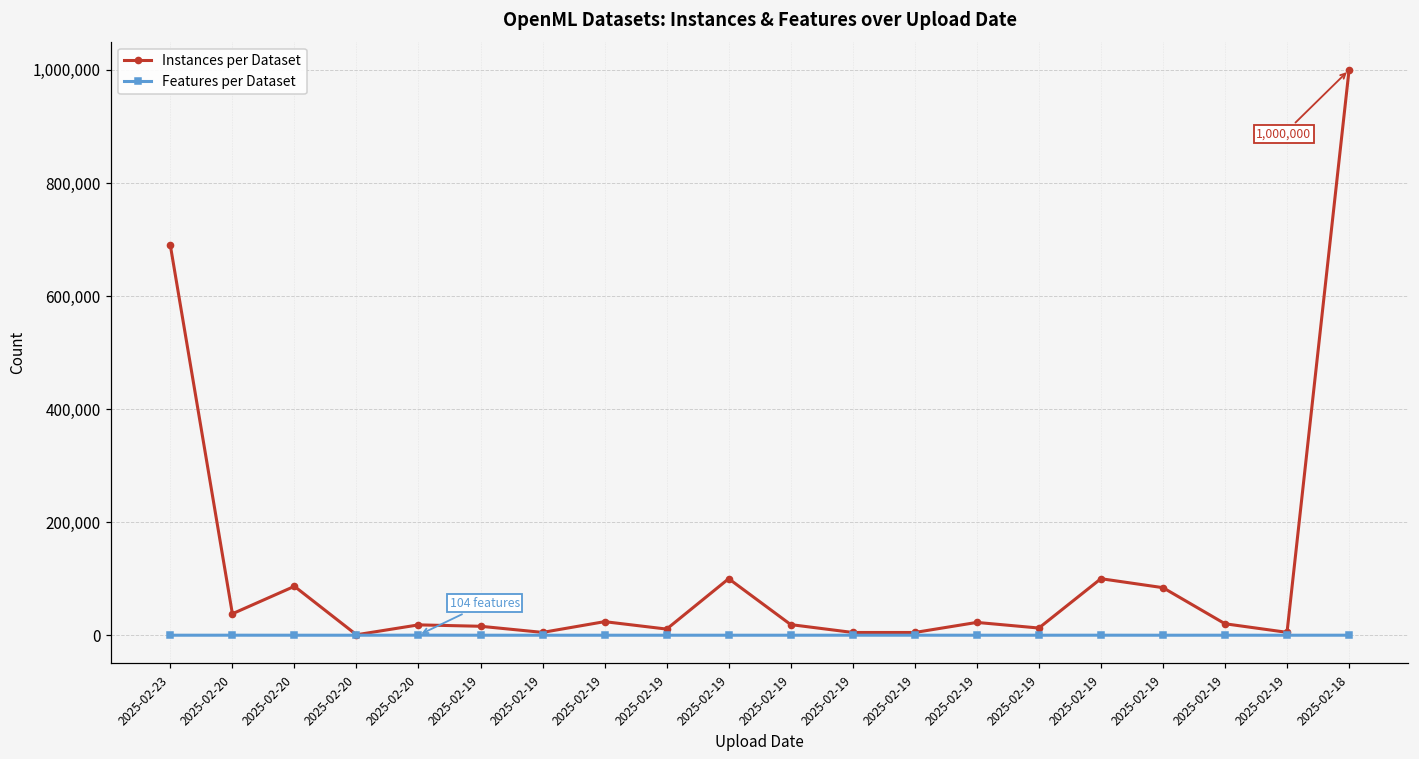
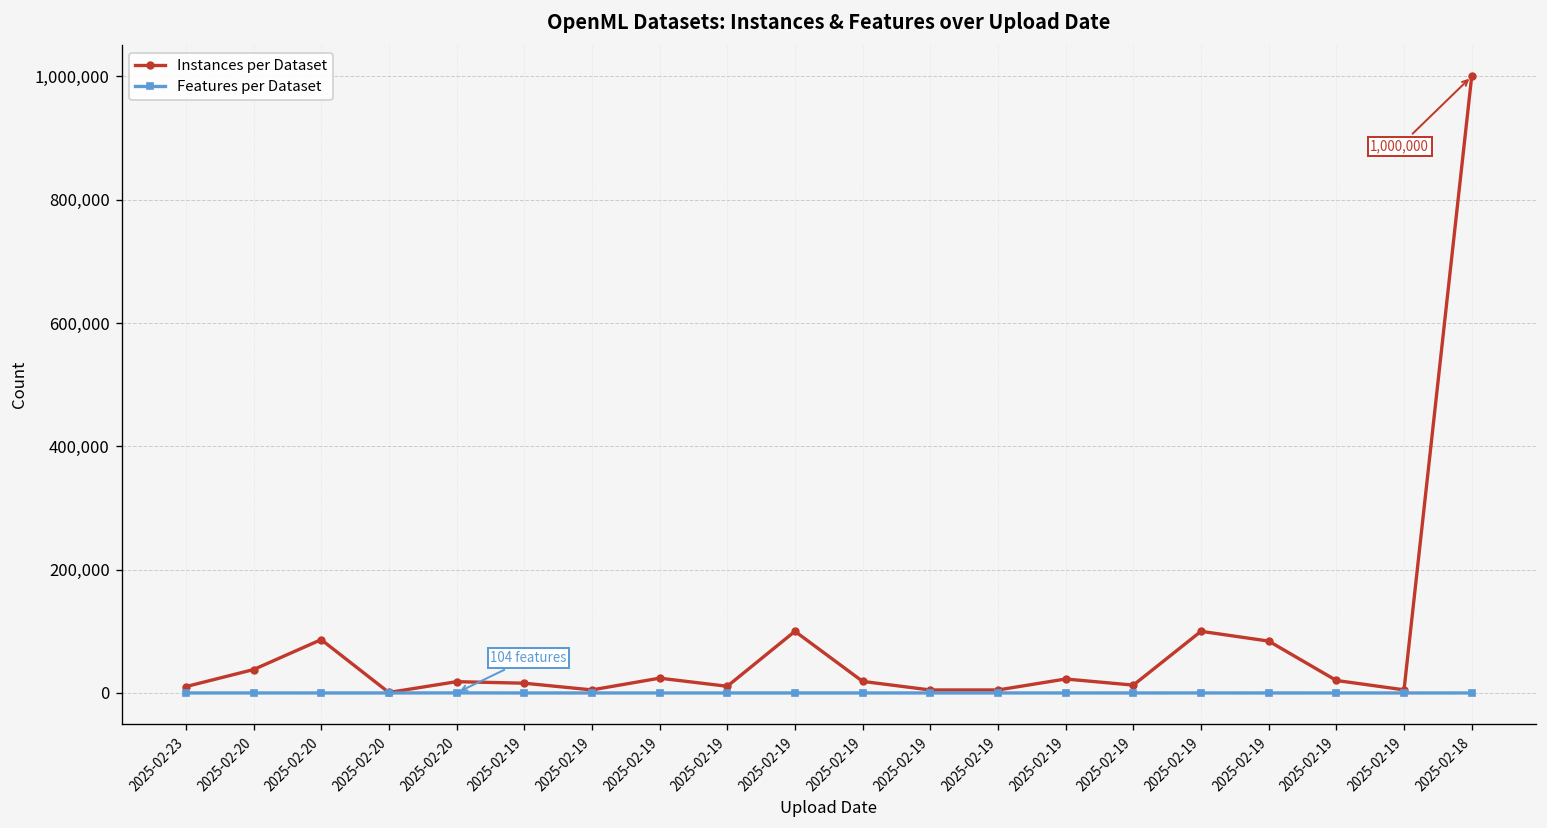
  {
    "Instances per Dataset": {
-     "2025-02-23": "690,000"
+     "2025-02-23": "10,000"
    },
    "Features per Dataset": {
      "2025-02-23": "0",
      "2025-02-18": "0"
    }
  }
